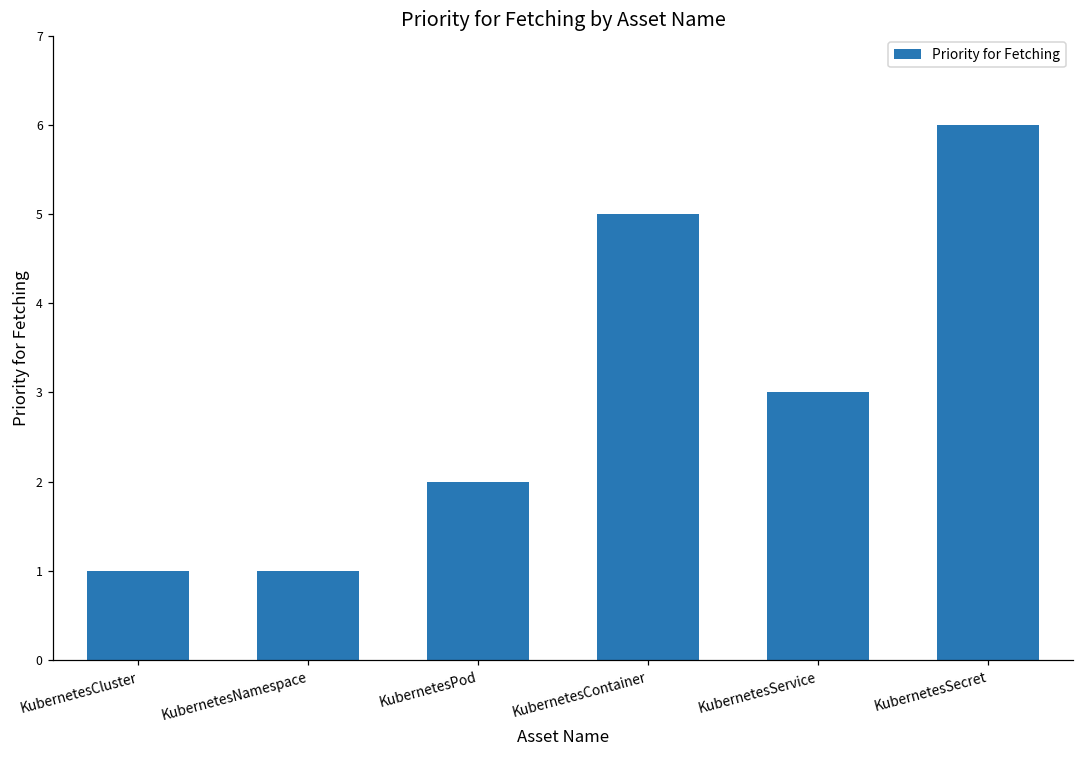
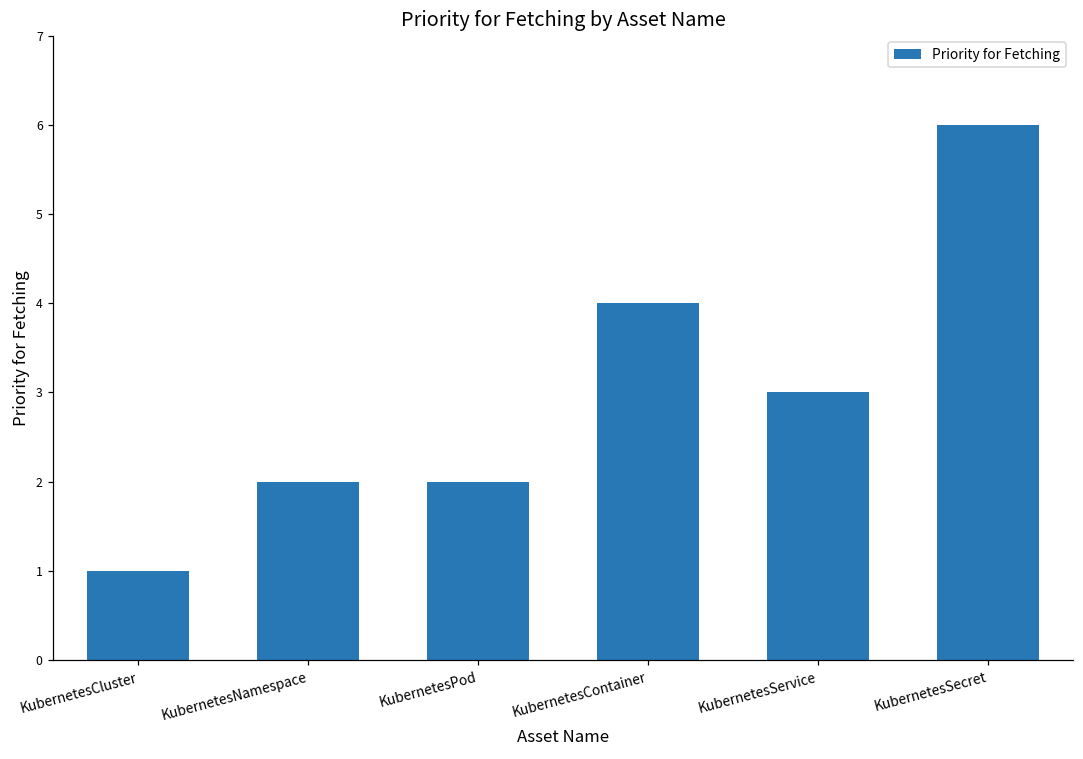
  {
    "KubernetesCluster": 1,
-   "KubernetesNamespace": 1,
+   "KubernetesNamespace": 2,
    "KubernetesPod": 2,
-   "KubernetesContainer": 5,
+   "KubernetesContainer": 4,
    "KubernetesService": 3,
    "KubernetesSecret": 6
  }
